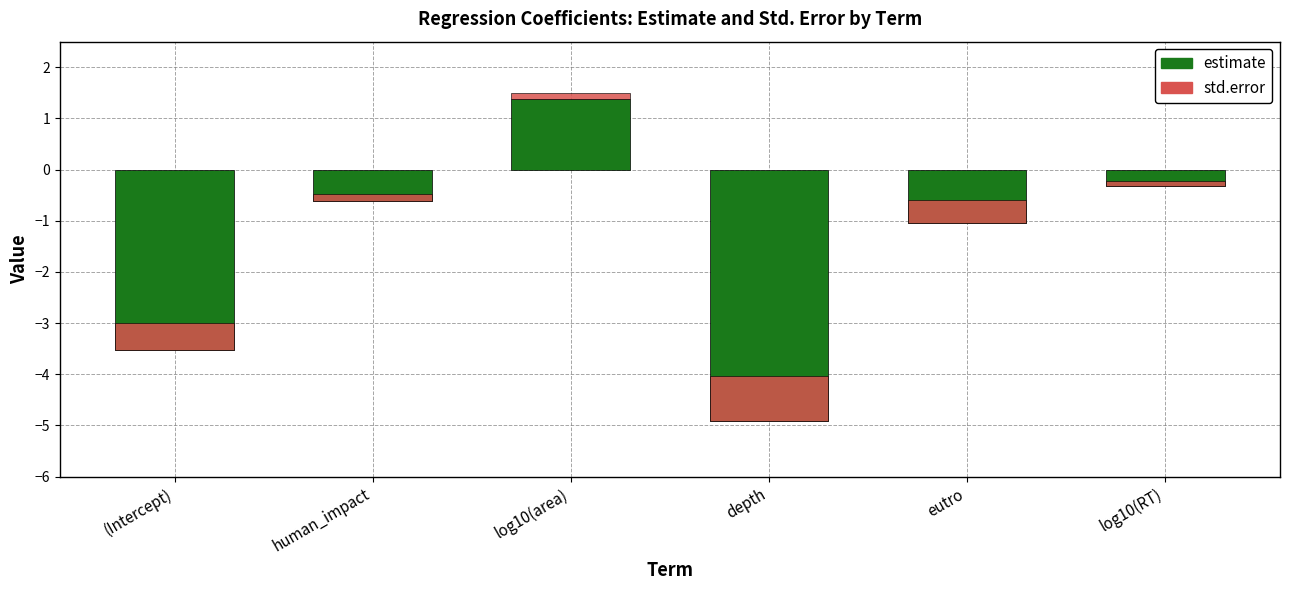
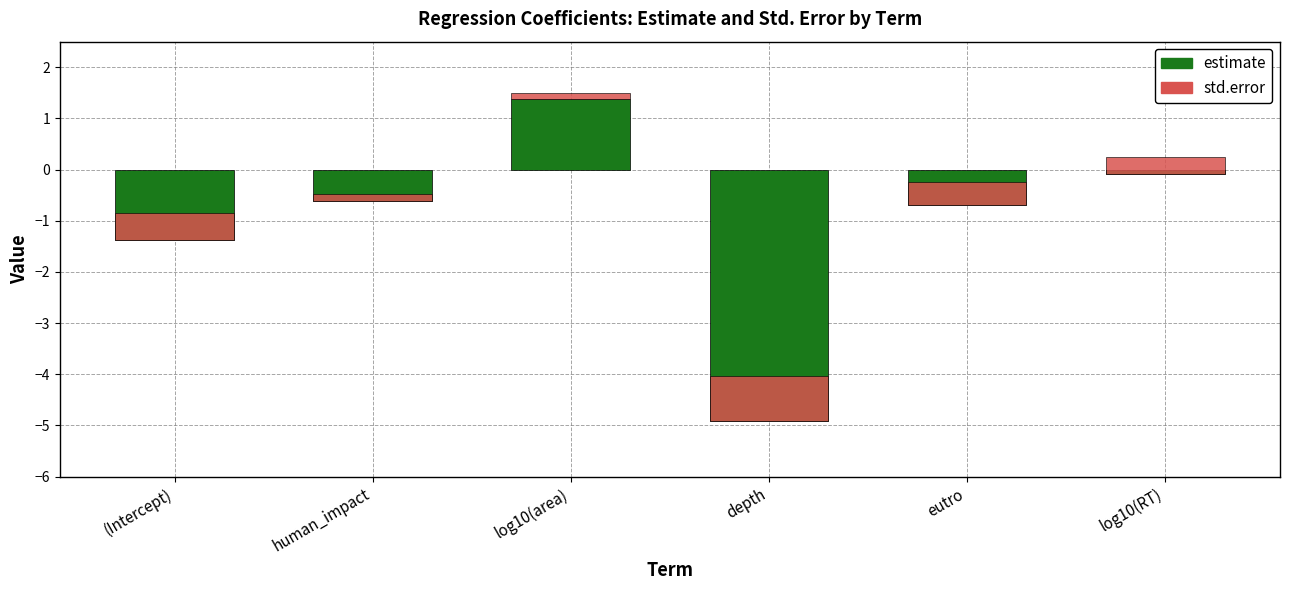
  {
    "estimate": {
-     "(Intercept)": -3.5,
+     "(Intercept)": -1.4,
      "human_impact": -0.6,
      "log10(area)": 1.4,
      "depth": -4.9,
-     "eutro": -1.0,
-     "log10(RT)": -0.3
+     "eutro": -0.7,
+     "log10(RT)": -0.1
    },
    "std.error": {
      "log10(area)": 0.1,
-     "log10(RT)": 0.1
+     "log10(RT)": 0.3
    }
  }
